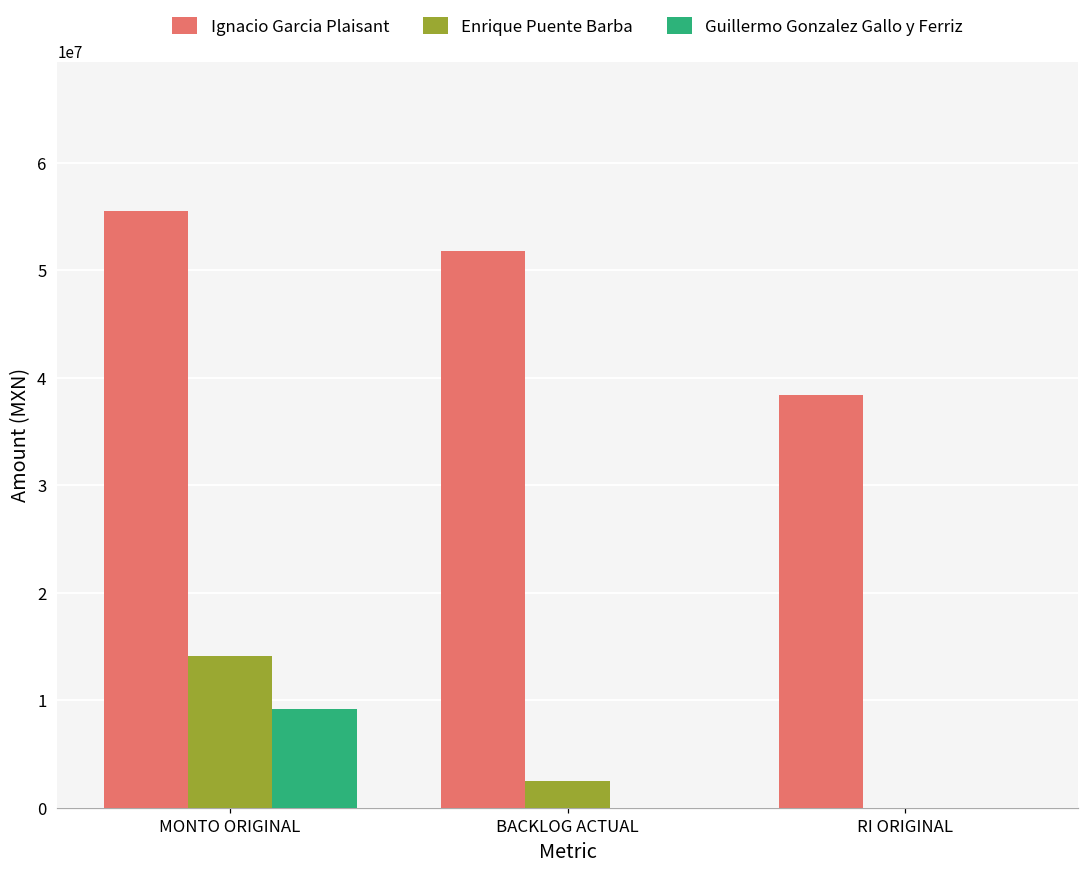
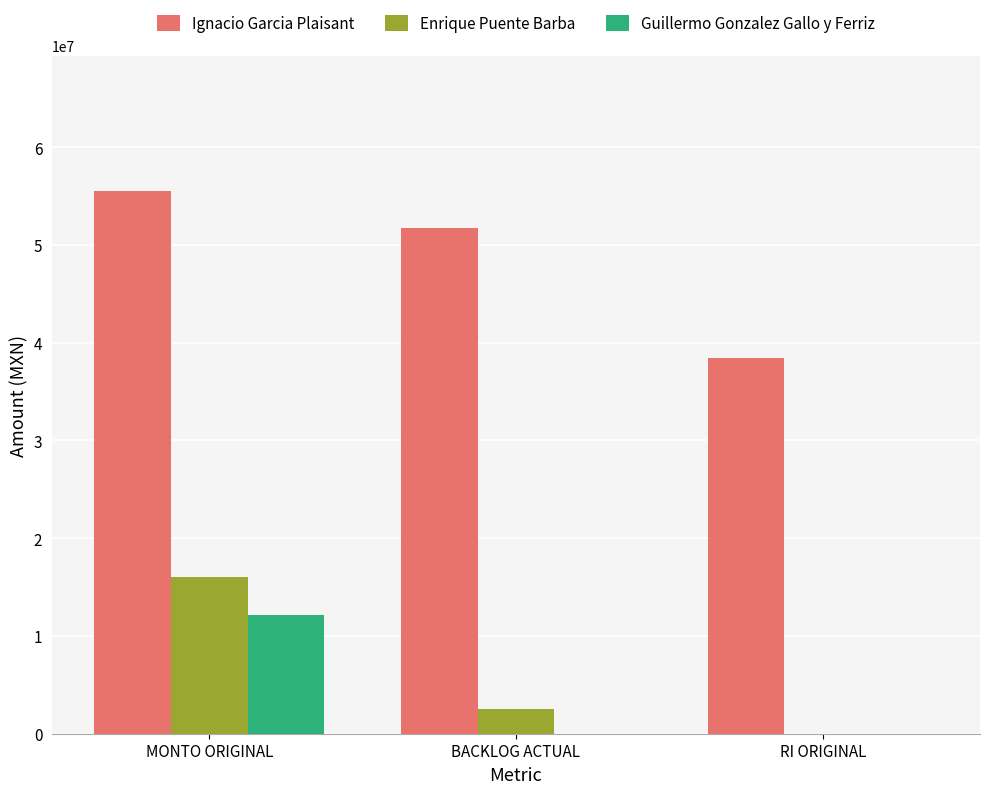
  {
    "Ignacio Garcia Plaisant": {
      "MONTO ORIGINAL": 56000000,
      "BACKLOG ACTUAL": 52000000,
      "RI ORIGINAL": 38000000
    },
    "Enrique Puente Barba": {
-     "MONTO ORIGINAL": 14000000,
+     "MONTO ORIGINAL": 16000000,
      "BACKLOG ACTUAL": 2000000,
      "RI ORIGINAL": 0
    },
    "Guillermo Gonzalez Gallo y Ferriz": {
-     "MONTO ORIGINAL": 9000000,
+     "MONTO ORIGINAL": 12000000,
      "BACKLOG ACTUAL": 0,
      "RI ORIGINAL": 0
    }
  }
